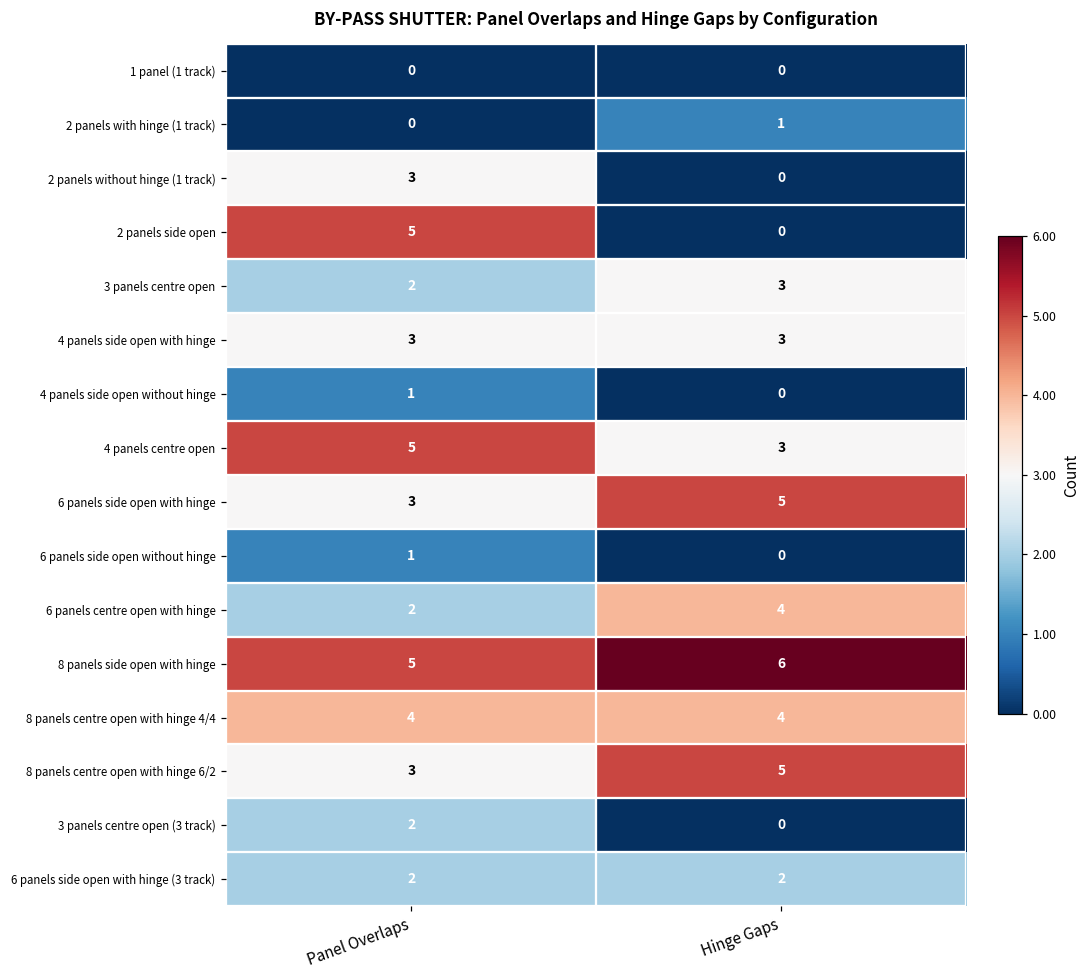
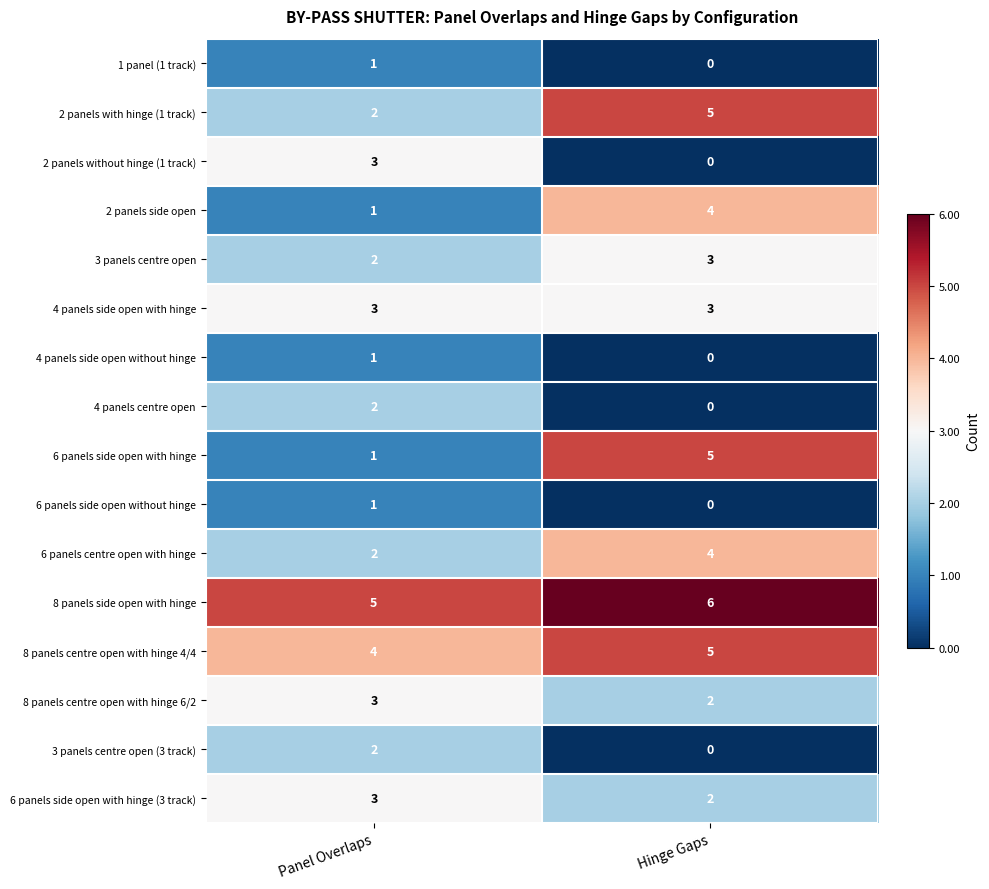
  {
    "1 panel (1 track)": {
-     "Panel Overlaps": 0,
+     "Panel Overlaps": 1,
      "Hinge Gaps": 0
    },
    "2 panels with hinge (1 track)": {
-     "Panel Overlaps": 0,
-     "Hinge Gaps": 1
+     "Panel Overlaps": 2,
+     "Hinge Gaps": 5
    },
    "2 panels without hinge (1 track)": {
      "Panel Overlaps": 3,
      "Hinge Gaps": 0
    },
    "2 panels side open": {
-     "Panel Overlaps": 5,
-     "Hinge Gaps": 0
+     "Panel Overlaps": 1,
+     "Hinge Gaps": 4
    },
    "3 panels centre open": {
      "Panel Overlaps": 2,
      "Hinge Gaps": 3
    },
    "4 panels side open with hinge": {
      "Panel Overlaps": 3,
      "Hinge Gaps": 3
    },
    "4 panels side open without hinge": {
      "Panel Overlaps": 1,
      "Hinge Gaps": 0
    },
    "4 panels centre open": {
-     "Panel Overlaps": 5,
-     "Hinge Gaps": 3
+     "Panel Overlaps": 2,
+     "Hinge Gaps": 0
    },
    "6 panels side open with hinge": {
-     "Panel Overlaps": 3,
+     "Panel Overlaps": 1,
      "Hinge Gaps": 5
    },
    "6 panels side open without hinge": {
      "Panel Overlaps": 1,
      "Hinge Gaps": 0
    },
    "6 panels centre open with hinge": {
      "Panel Overlaps": 2,
      "Hinge Gaps": 4
    },
    "8 panels side open with hinge": {
      "Panel Overlaps": 5,
      "Hinge Gaps": 6
    },
    "8 panels centre open with hinge 4/4": {
      "Panel Overlaps": 4,
-     "Hinge Gaps": 4
+     "Hinge Gaps": 5
    },
    "8 panels centre open with hinge 6/2": {
      "Panel Overlaps": 3,
-     "Hinge Gaps": 5
+     "Hinge Gaps": 2
    },
    "3 panels centre open (3 track)": {
      "Panel Overlaps": 2,
      "Hinge Gaps": 0
    },
    "6 panels side open with hinge (3 track)": {
-     "Panel Overlaps": 2,
+     "Panel Overlaps": 3,
      "Hinge Gaps": 2
    }
  }
